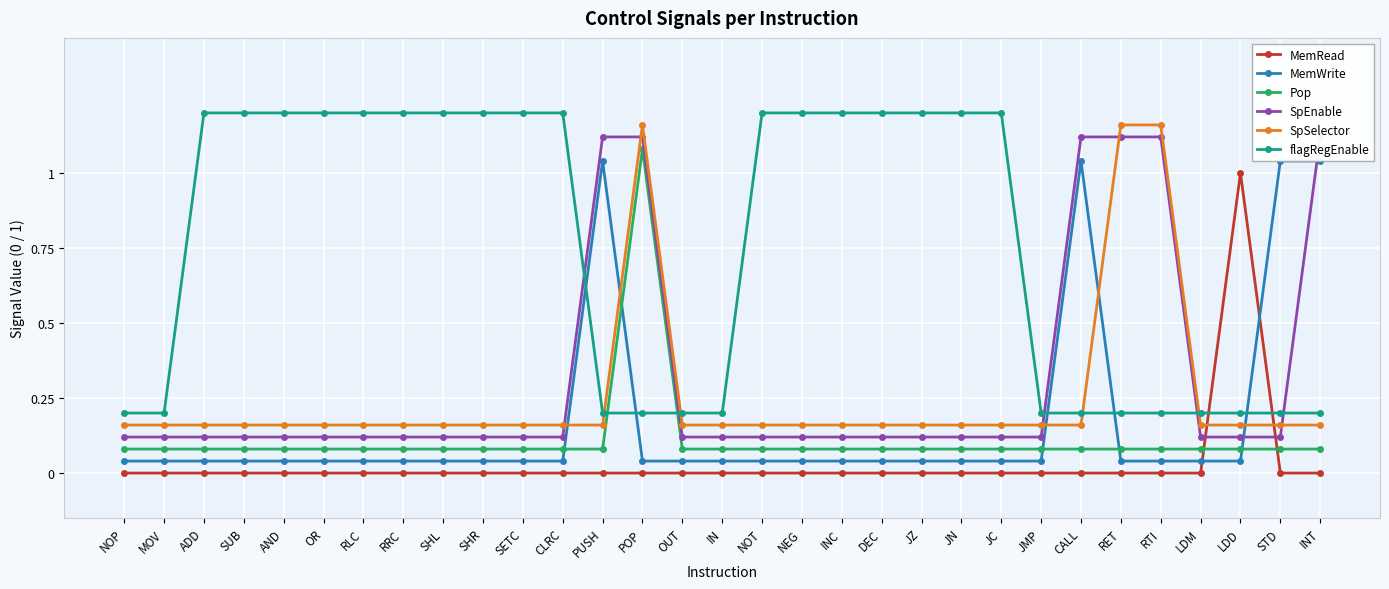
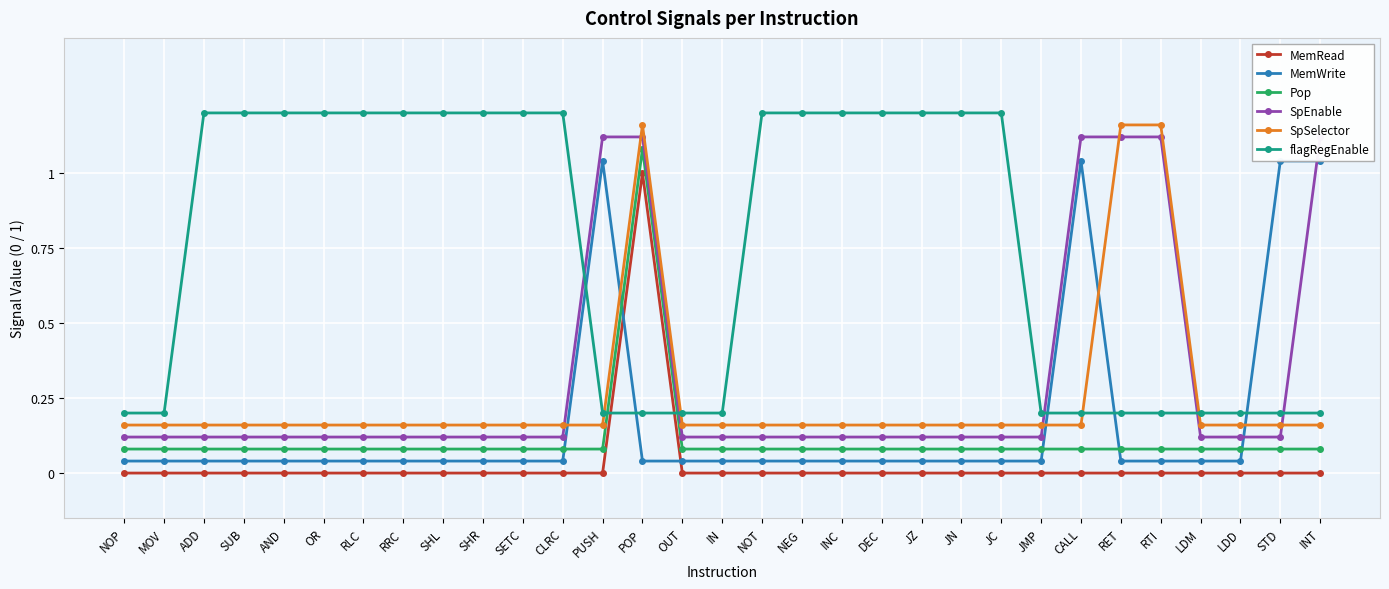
  {
    "MemRead": {
      "NOP": 0,
      "MOV": 0,
      "ADD": 0,
      "SUB": 0,
      "AND": 0,
      "OR": 0,
      "RLC": 0,
      "RRC": 0,
      "SHL": 0,
      "SHR": 0,
      "SETC": 0,
      "CLRC": 0,
      "PUSH": 0,
-     "POP": 0,
+     "POP": 1,
      "OUT": 0,
      "IN": 0,
      "NOT": 0,
      "NEG": 0,
      "INC": 0,
      "DEC": 0,
      "JZ": 0,
      "JN": 0,
      "JC": 0,
      "JMP": 0,
      "CALL": 0,
      "RET": 0,
      "RTI": 0,
      "LDM": 0,
-     "LDD": 1,
+     "LDD": 0,
      "STD": 0,
      "INT": 0
    },
    "MemWrite": {
      "NOP": 0.04,
      "MOV": 0.04,
      "ADD": 0.04,
      "SUB": 0.04,
      "AND": 0.04,
      "OR": 0.04,
      "RLC": 0.04,
      "RRC": 0.04,
      "SHL": 0.04,
      "SHR": 0.04,
      "SETC": 0.04,
      "CLRC": 0.04,
      "PUSH": 1.04,
      "POP": 0.04,
      "OUT": 0.04,
      "IN": 0.04,
      "NOT": 0.04,
      "NEG": 0.04,
      "INC": 0.04,
      "DEC": 0.04,
      "JZ": 0.04,
      "JN": 0.04,
      "JC": 0.04,
      "JMP": 0.04,
      "CALL": 1.04,
      "RET": 0.04,
      "RTI": 0.04,
      "LDM": 0.04,
      "LDD": 0.04,
      "STD": 1.04,
      "INT": 1.04
    },
    "SpEnable": {
      "NOP": 0.12,
      "MOV": 0.12,
      "ADD": 0.12,
      "SUB": 0.12,
      "AND": 0.12,
      "OR": 0.12,
      "RLC": 0.12,
      "RRC": 0.12,
      "SHL": 0.12,
      "SHR": 0.12,
      "SETC": 0.12,
      "CLRC": 0.12,
      "PUSH": 1.12,
      "POP": 1.12,
      "OUT": 0.12,
      "IN": 0.12,
      "NOT": 0.12,
      "NEG": 0.12,
      "INC": 0.12,
      "DEC": 0.12,
      "JZ": 0.12,
      "JN": 0.12,
      "JC": 0.12,
      "JMP": 0.12,
      "CALL": 1.12,
      "RET": 1.12,
      "RTI": 1.12,
      "LDM": 0.12,
      "LDD": 0.12,
      "STD": 0.12
    },
    "SpSelector": {
      "NOP": 0.16,
      "MOV": 0.16,
      "ADD": 0.16,
      "SUB": 0.16,
      "AND": 0.16,
      "OR": 0.16,
      "RLC": 0.16,
      "RRC": 0.16,
      "SHL": 0.16,
      "SHR": 0.16,
      "SETC": 0.16,
      "CLRC": 0.16,
      "PUSH": 0.16,
      "POP": 1.16,
      "OUT": 0.16,
      "IN": 0.16,
      "NOT": 0.16,
      "NEG": 0.16,
      "INC": 0.16,
      "DEC": 0.16,
      "JZ": 0.16,
      "JN": 0.16,
      "JC": 0.16,
      "JMP": 0.16,
      "CALL": 0.16,
      "RET": 1.16,
      "RTI": 1.16,
      "LDM": 0.16,
      "LDD": 0.16,
      "STD": 0.16,
      "INT": 0.16
    }
  }
